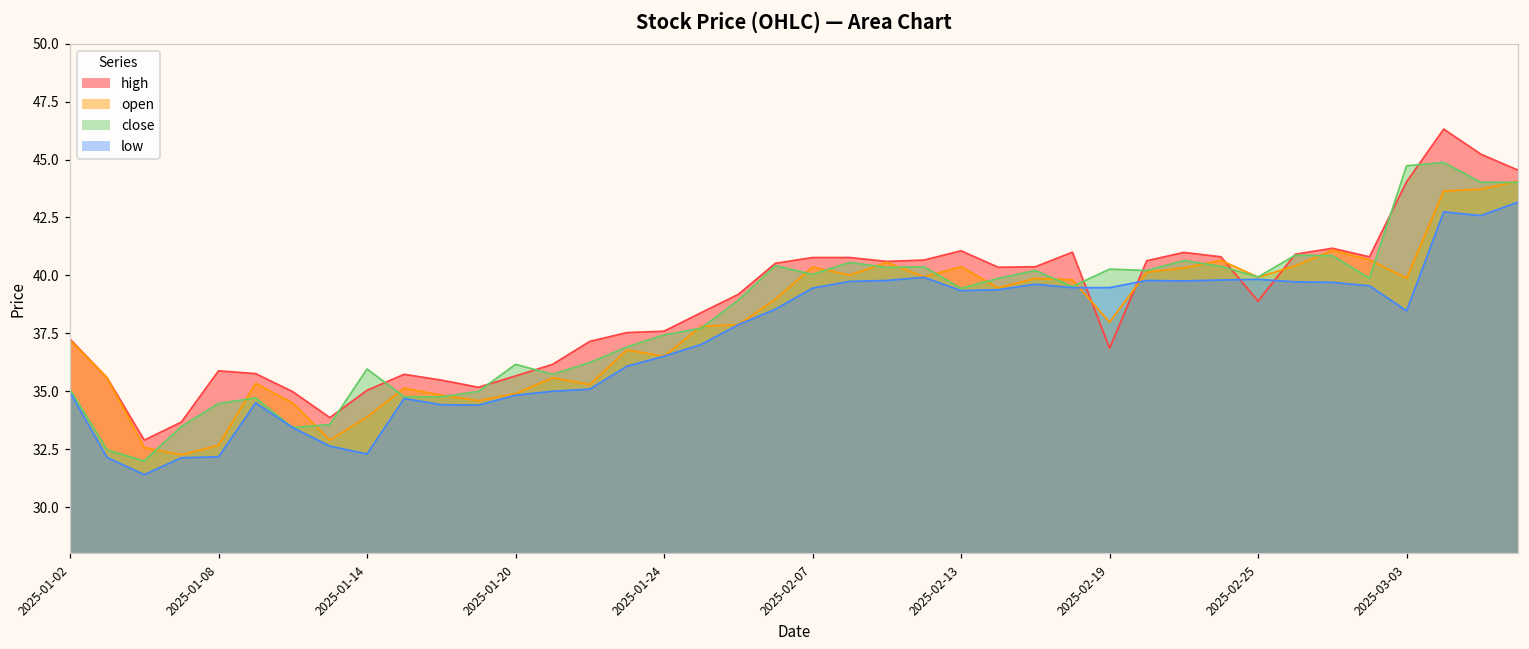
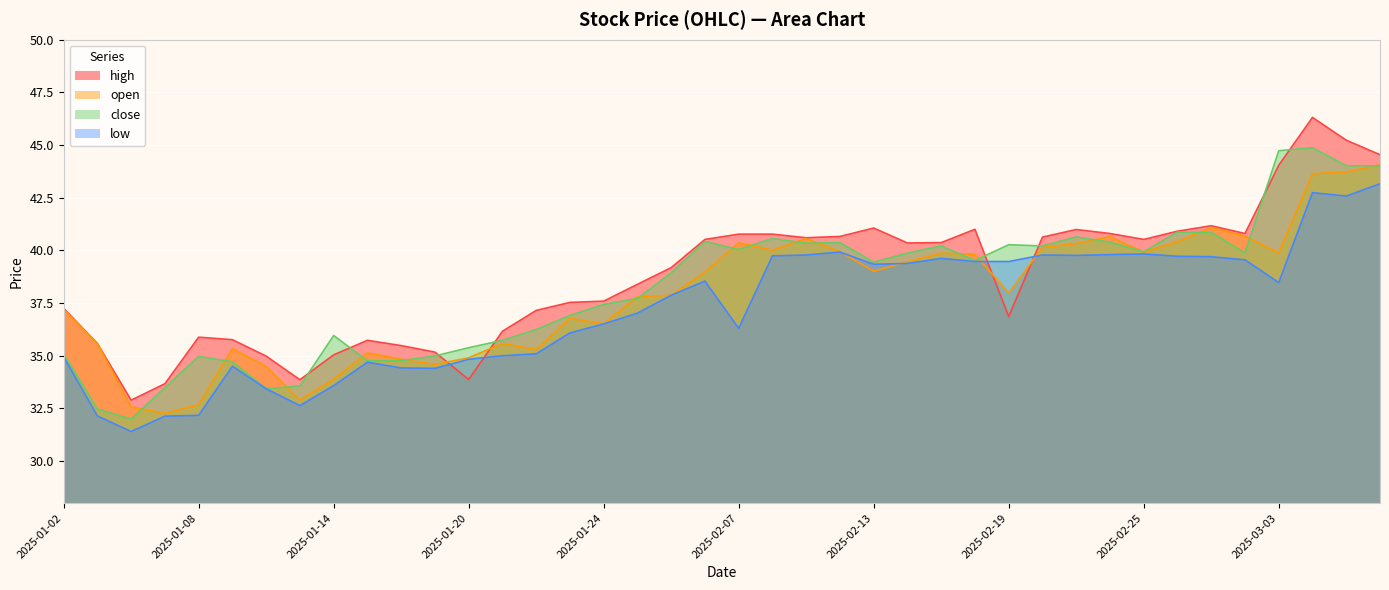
  {
    "high": {
      "2025-01-08": 35.9,
      "2025-01-14": 35.0,
-     "2025-01-20": 35.7,
+     "2025-01-20": 33.9,
      "2025-01-24": 37.6,
      "2025-02-07": 40.8,
      "2025-02-13": 41.1,
      "2025-02-19": 36.9,
-     "2025-02-25": 38.9,
+     "2025-02-25": 40.5,
      "2025-03-03": 44.0
    },
    "open": {
      "2025-01-08": 32.7,
      "2025-01-14": 33.9,
      "2025-02-07": 40.4,
-     "2025-02-13": 40.4,
+     "2025-02-13": 39.0,
      "2025-02-19": 38.0,
      "2025-03-03": 39.9
    },
    "close": {
      "2025-01-02": 35.1,
-     "2025-01-08": 34.5,
+     "2025-01-08": 35.0,
      "2025-01-14": 36.0,
-     "2025-01-20": 36.2,
+     "2025-01-20": 35.4,
      "2025-01-24": 37.4,
      "2025-02-07": 40.0,
      "2025-02-19": 40.3,
      "2025-03-03": 44.7
    },
    "low": {
      "2025-01-02": 35.0,
      "2025-01-08": 32.2,
-     "2025-01-14": 32.3,
-     "2025-02-07": 39.5,
+     "2025-01-14": 33.6,
+     "2025-02-07": 36.3,
      "2025-02-19": 39.5,
      "2025-03-03": 38.5
    }
  }
